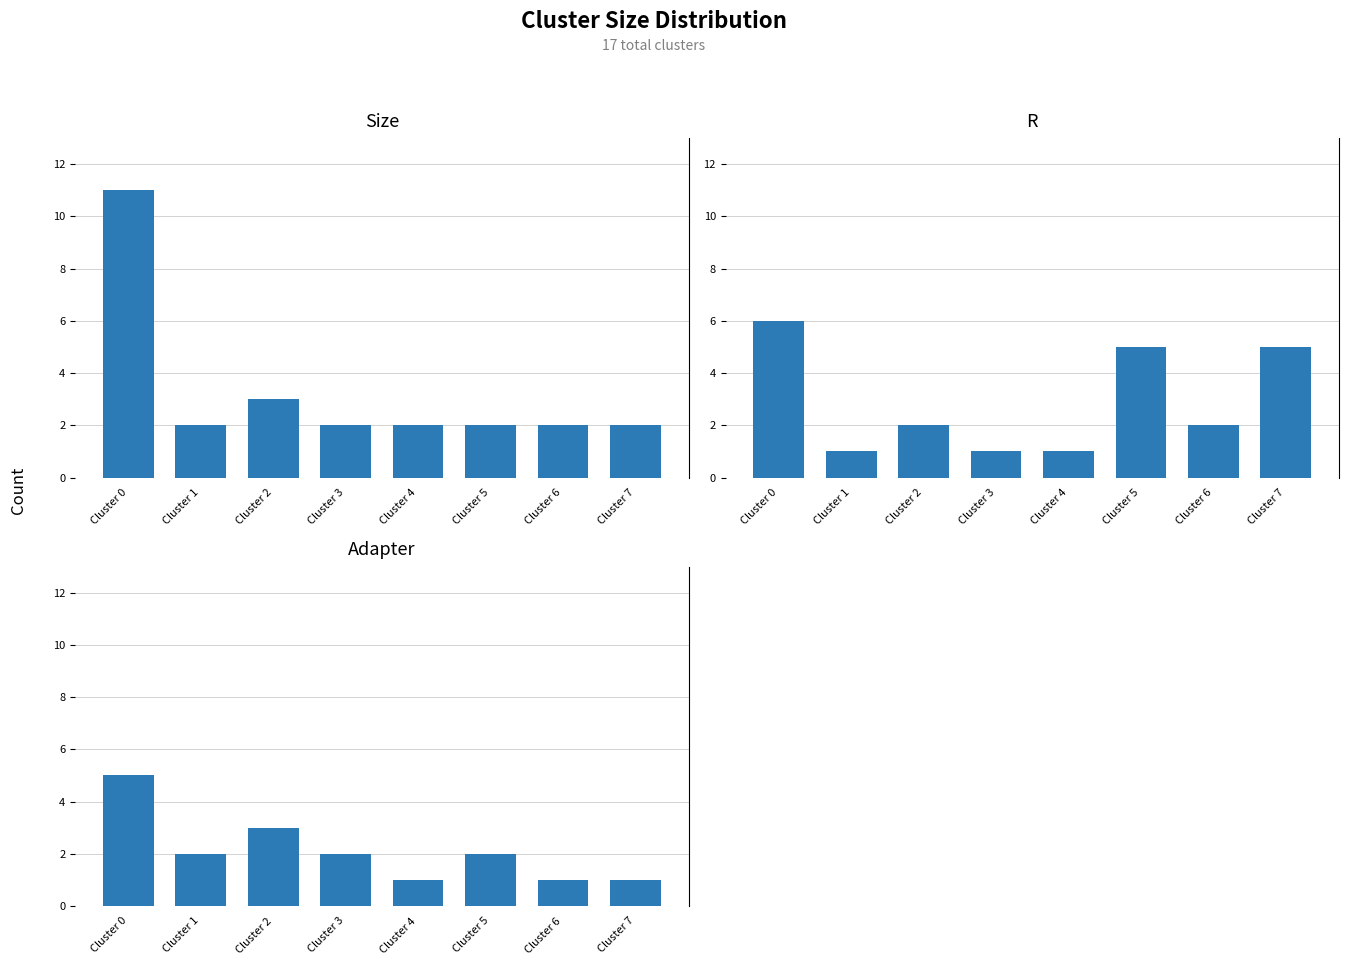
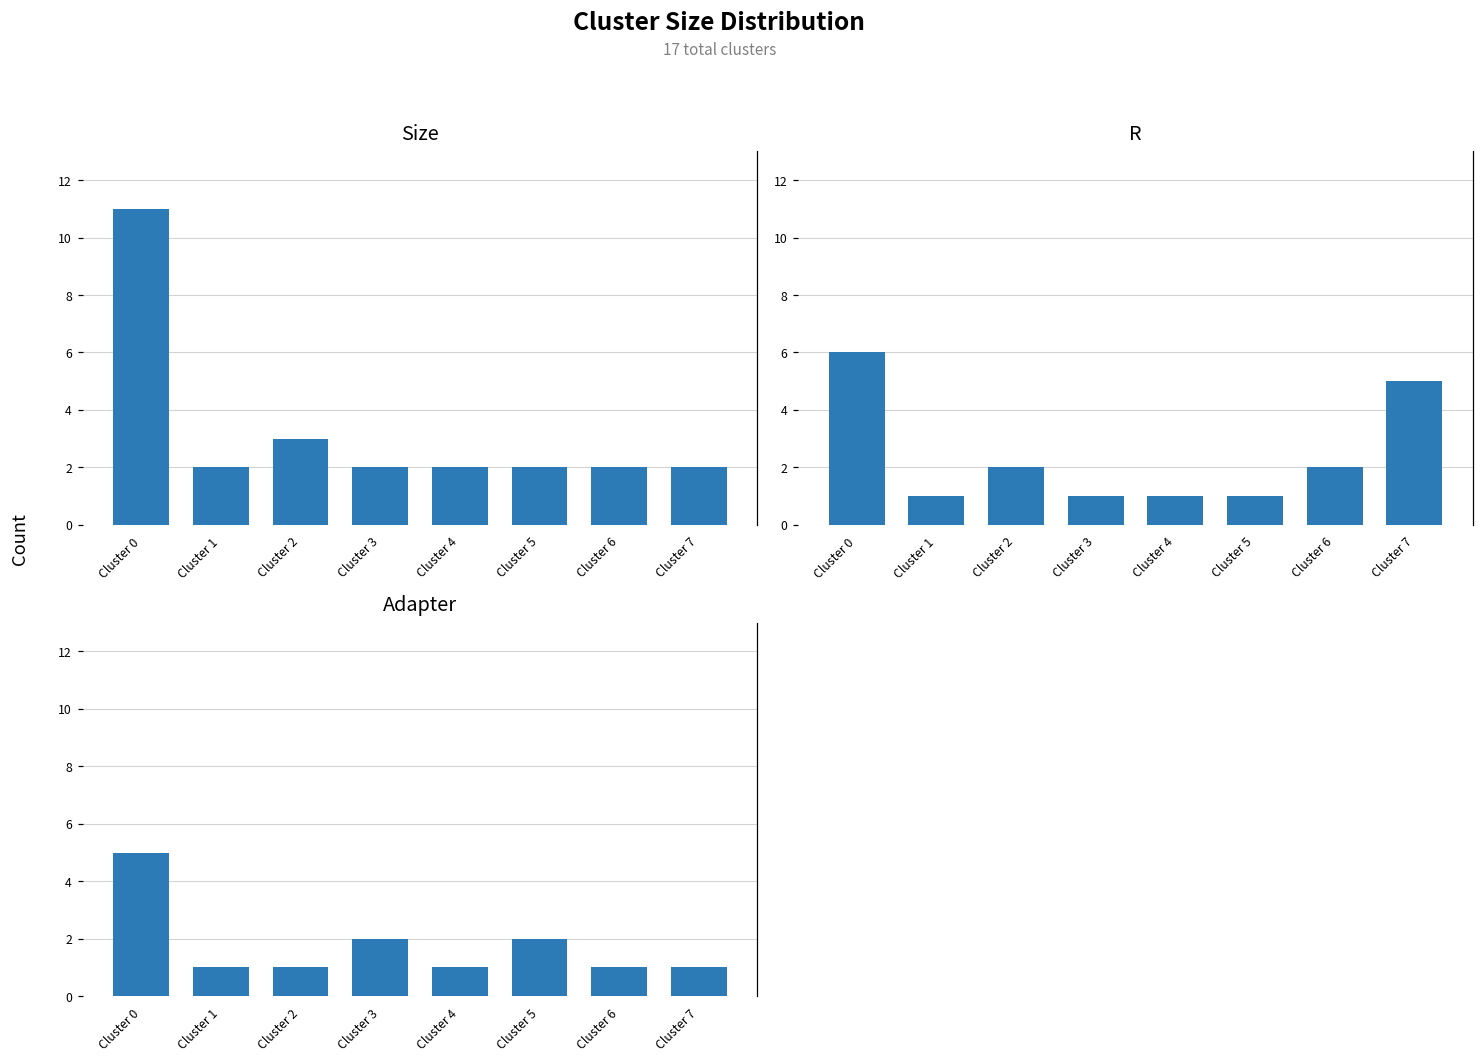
  {
    "Size": {
      "Cluster 0": 11.0,
      "Cluster 1": 2.0,
      "Cluster 2": 3.0,
      "Cluster 3": 2.0,
      "Cluster 4": 2.0,
      "Cluster 5": 2.0,
      "Cluster 6": 2.0,
      "Cluster 7": 2.0
    },
    "R": {
      "Cluster 0": 6,
      "Cluster 1": 1,
      "Cluster 2": 2,
      "Cluster 3": 1,
      "Cluster 4": 1,
-     "Cluster 5": 5,
+     "Cluster 5": 1,
      "Cluster 6": 2,
      "Cluster 7": 5
    },
    "Adapter": {
      "Cluster 0": 5,
-     "Cluster 1": 2,
-     "Cluster 2": 3,
+     "Cluster 1": 1,
+     "Cluster 2": 1,
      "Cluster 3": 2,
      "Cluster 4": 1,
      "Cluster 5": 2,
      "Cluster 6": 1,
      "Cluster 7": 1
    }
  }
